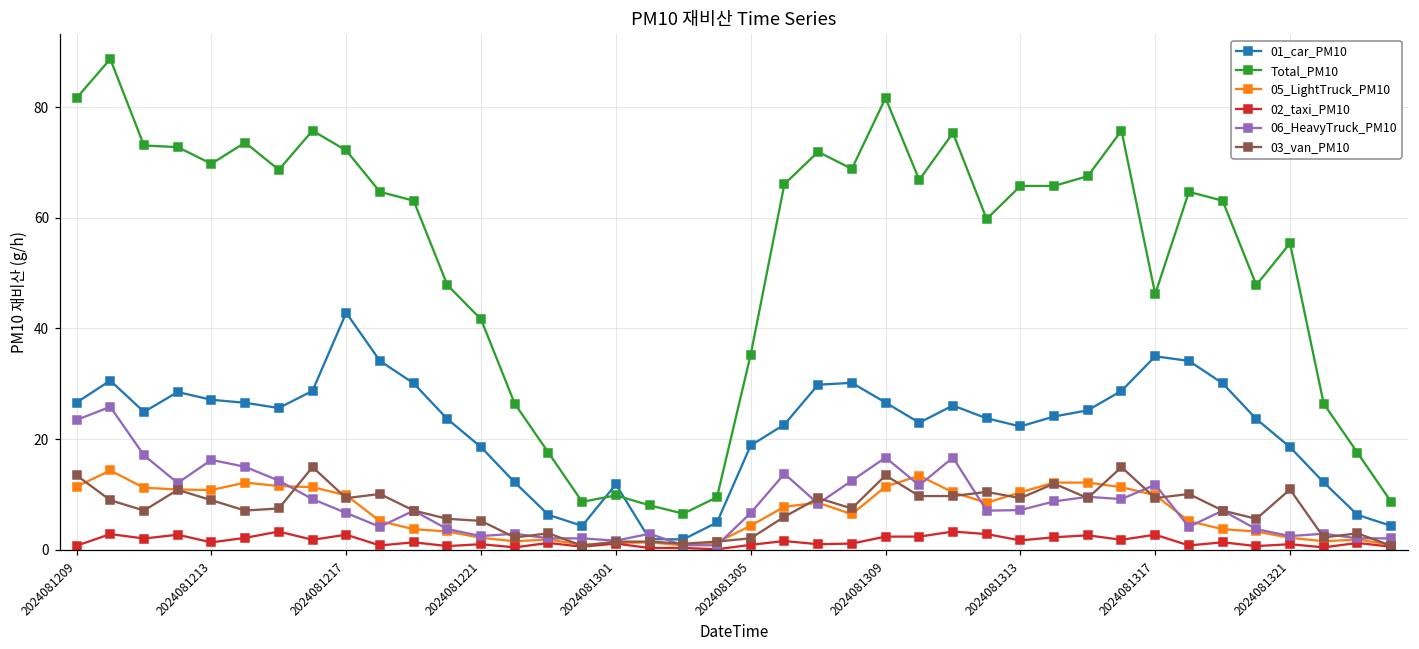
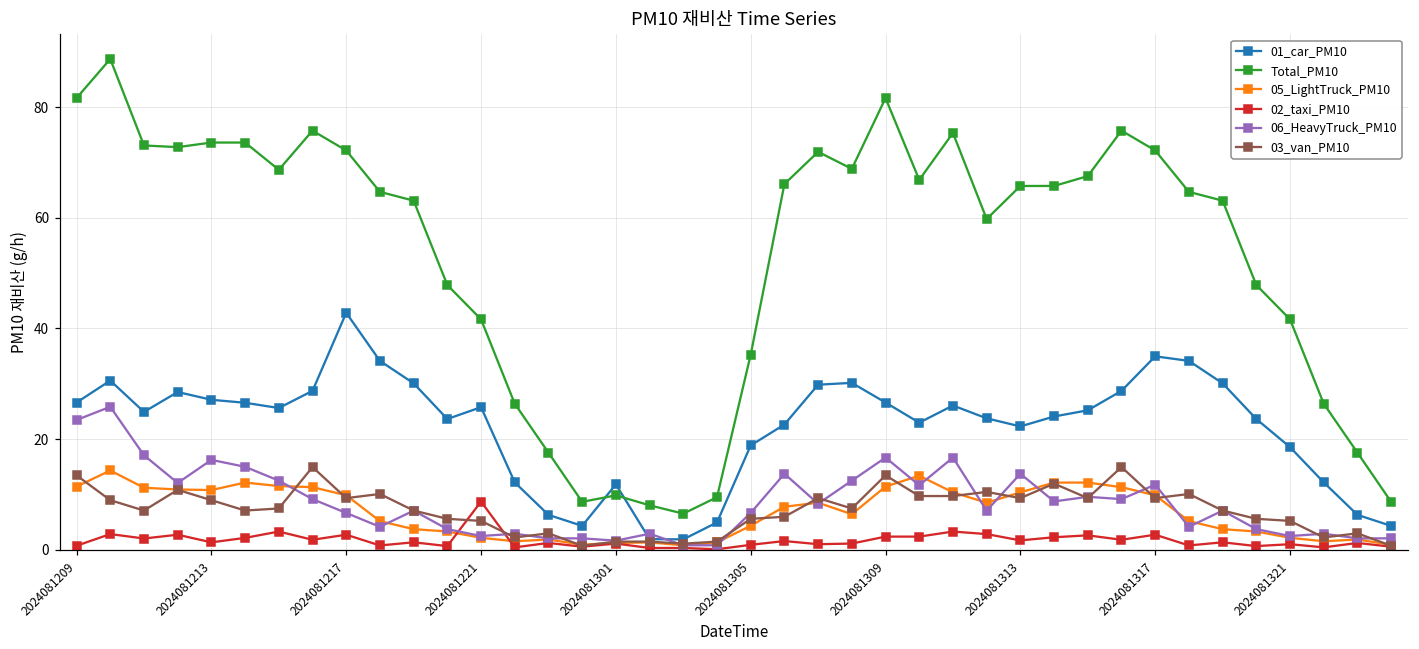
  {
    "01_car_PM10": {
      "2024081209": 27,
      "2024081213": 27,
      "2024081217": 43,
-     "2024081221": 19,
+     "2024081221": 26,
      "2024081301": 12,
      "2024081305": 19,
      "2024081309": 27,
      "2024081313": 22,
      "2024081317": 35,
      "2024081321": 19
    },
    "Total_PM10": {
      "2024081209": 82,
-     "2024081213": 70,
+     "2024081213": 74,
      "2024081217": 72,
      "2024081221": 42,
      "2024081301": 10,
      "2024081305": 35,
      "2024081309": 82,
      "2024081313": 66,
-     "2024081317": 46,
-     "2024081321": 55
+     "2024081317": 72,
+     "2024081321": 42
    },
    "05_LightTruck_PM10": {
      "2024081209": 11,
      "2024081213": 11,
      "2024081217": 10,
      "2024081305": 4,
      "2024081309": 11,
      "2024081313": 10,
      "2024081317": 10
    },
    "02_taxi_PM10": {
      "2024081209": 1,
      "2024081213": 1,
      "2024081217": 3,
-     "2024081221": 1,
+     "2024081221": 9,
      "2024081305": 1,
      "2024081309": 2,
      "2024081313": 2,
      "2024081317": 3,
      "2024081321": 1
    },
    "06_HeavyTruck_PM10": {
      "2024081209": 23,
      "2024081213": 16,
      "2024081217": 7,
      "2024081305": 7,
      "2024081309": 17,
-     "2024081313": 7,
+     "2024081313": 14,
      "2024081317": 12
    },
    "03_van_PM10": {
      "2024081209": 13,
      "2024081213": 9,
      "2024081217": 9,
      "2024081221": 5,
-     "2024081305": 2,
+     "2024081305": 6,
      "2024081309": 13,
      "2024081313": 9,
      "2024081317": 9,
-     "2024081321": 11
+     "2024081321": 5
    }
  }
